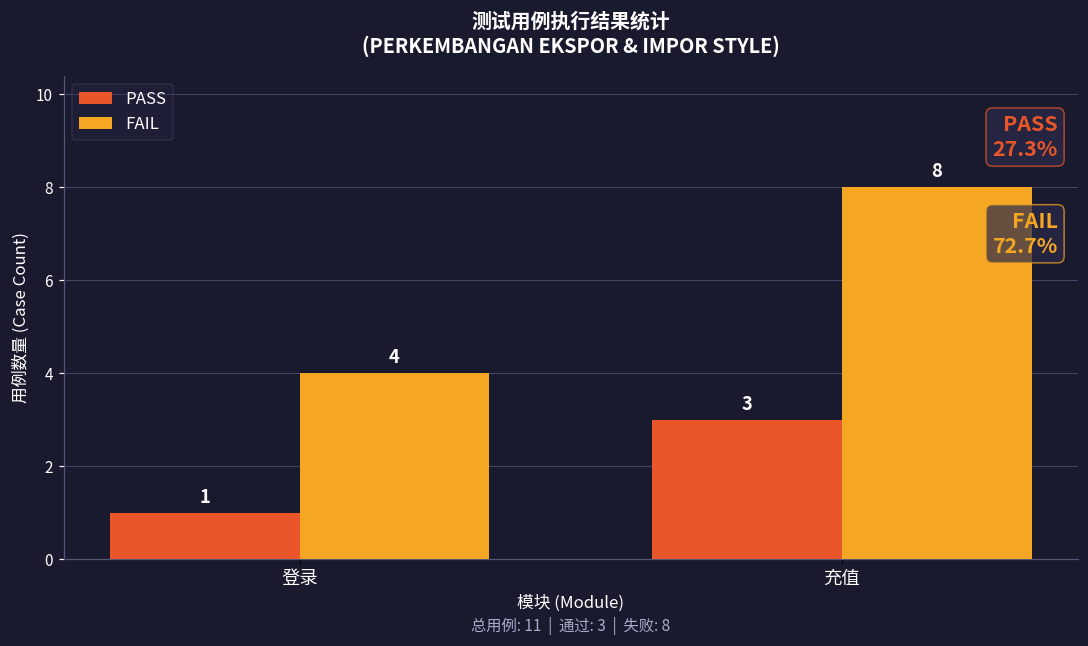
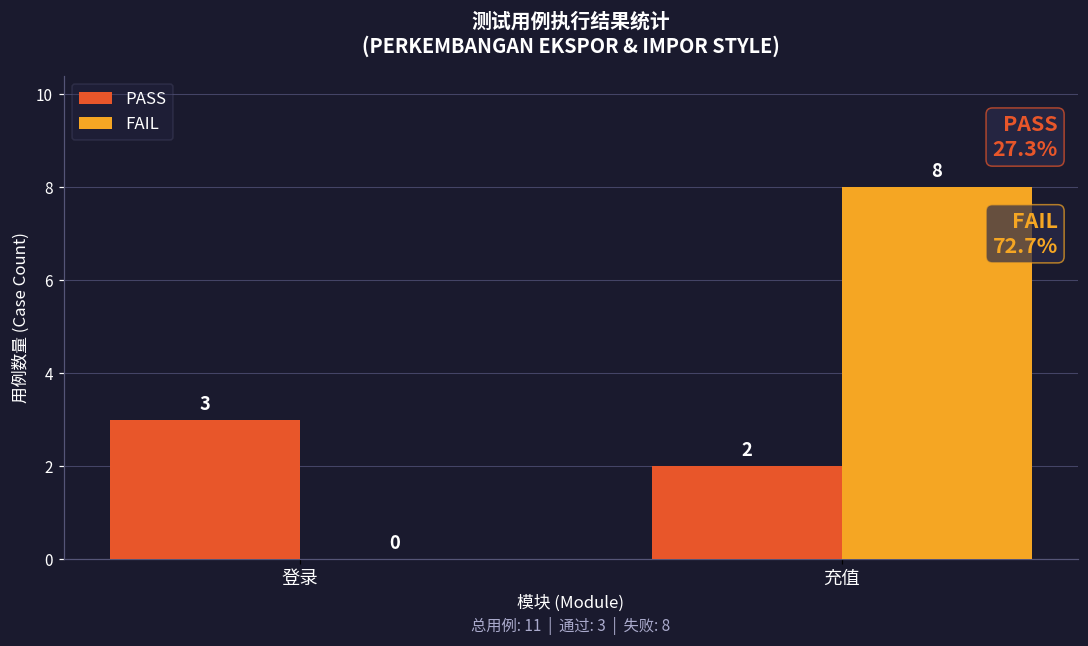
  {
    "PASS": {
-     "登录": 1,
-     "充值": 3
+     "登录": 3,
+     "充值": 2
    },
    "FAIL": {
-     "登录": 4,
+     "登录": 0,
      "充值": 8
    }
  }
